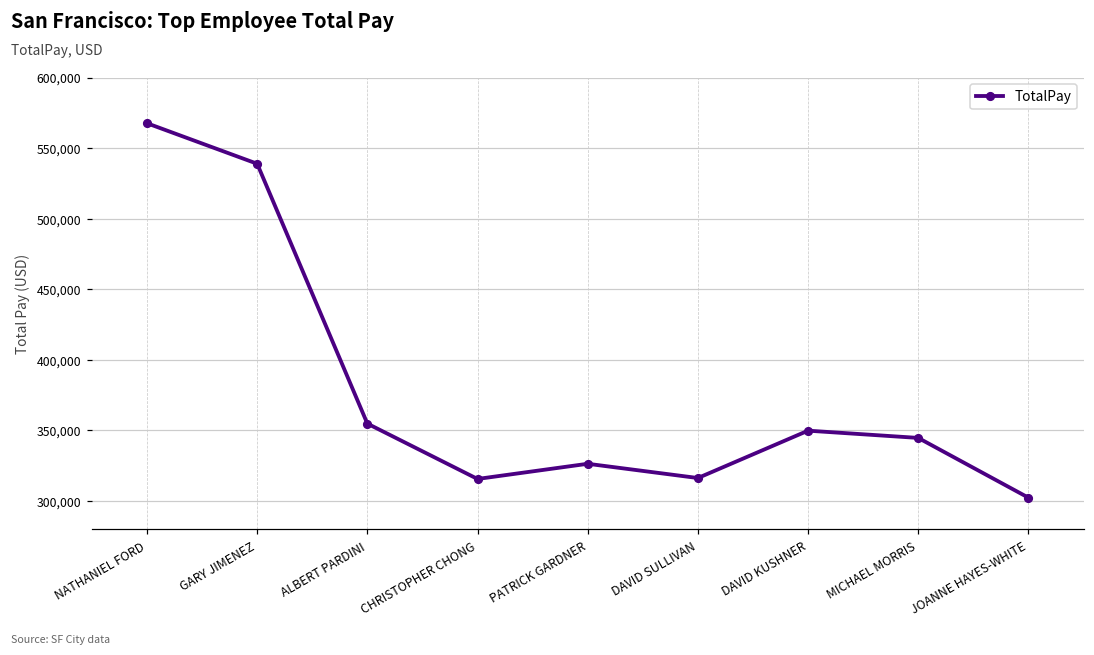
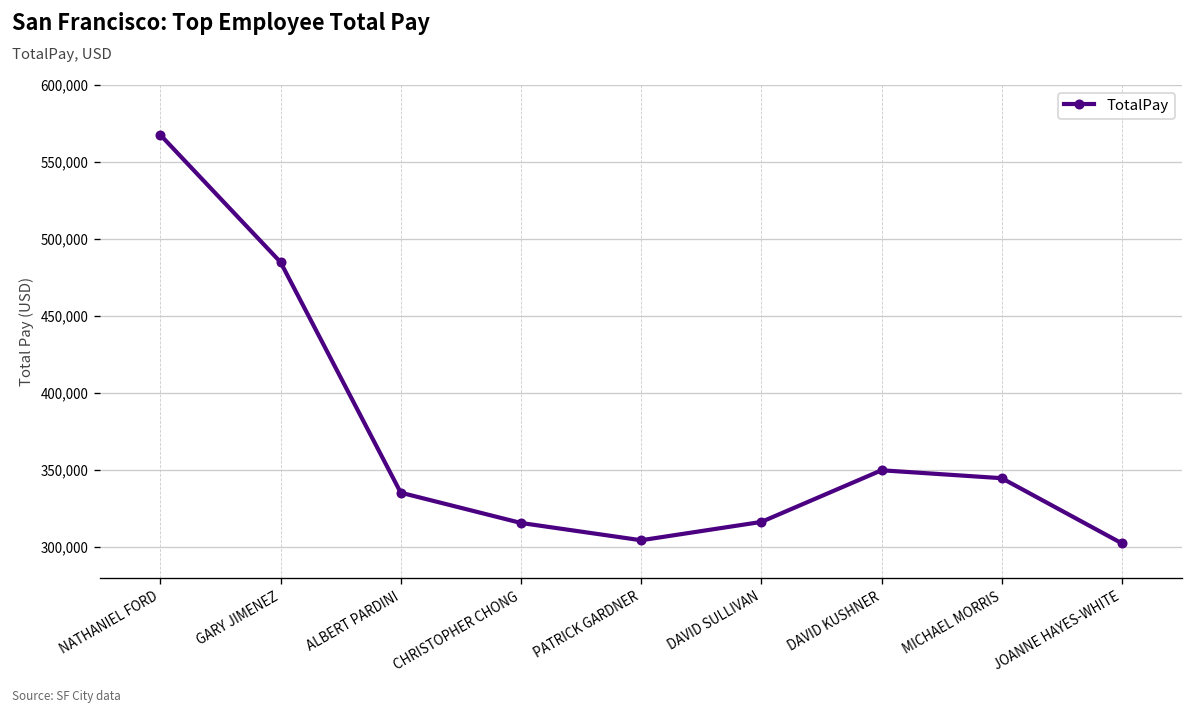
  {
    "NATHANIEL FORD": "568,000",
-   "GARY JIMENEZ": "539,000",
-   "ALBERT PARDINI": "355,000",
+   "GARY JIMENEZ": "485,000",
+   "ALBERT PARDINI": "335,000",
    "CHRISTOPHER CHONG": "316,000",
-   "PATRICK GARDNER": "326,000",
+   "PATRICK GARDNER": "304,000",
    "DAVID SULLIVAN": "316,000",
    "DAVID KUSHNER": "350,000",
    "MICHAEL MORRIS": "345,000",
    "JOANNE HAYES-WHITE": "302,000"
  }
